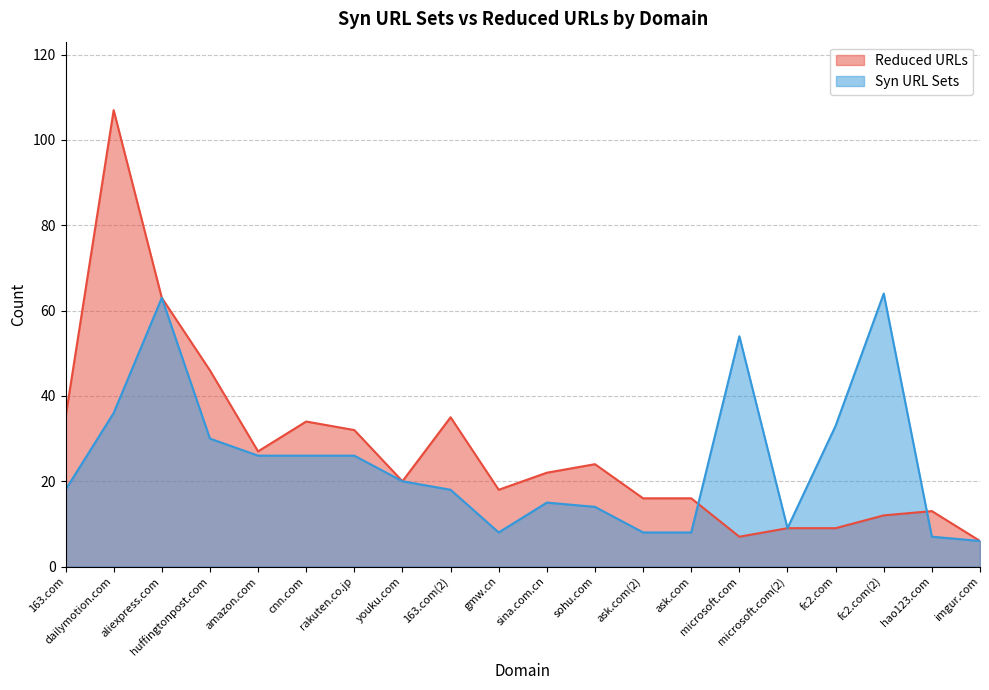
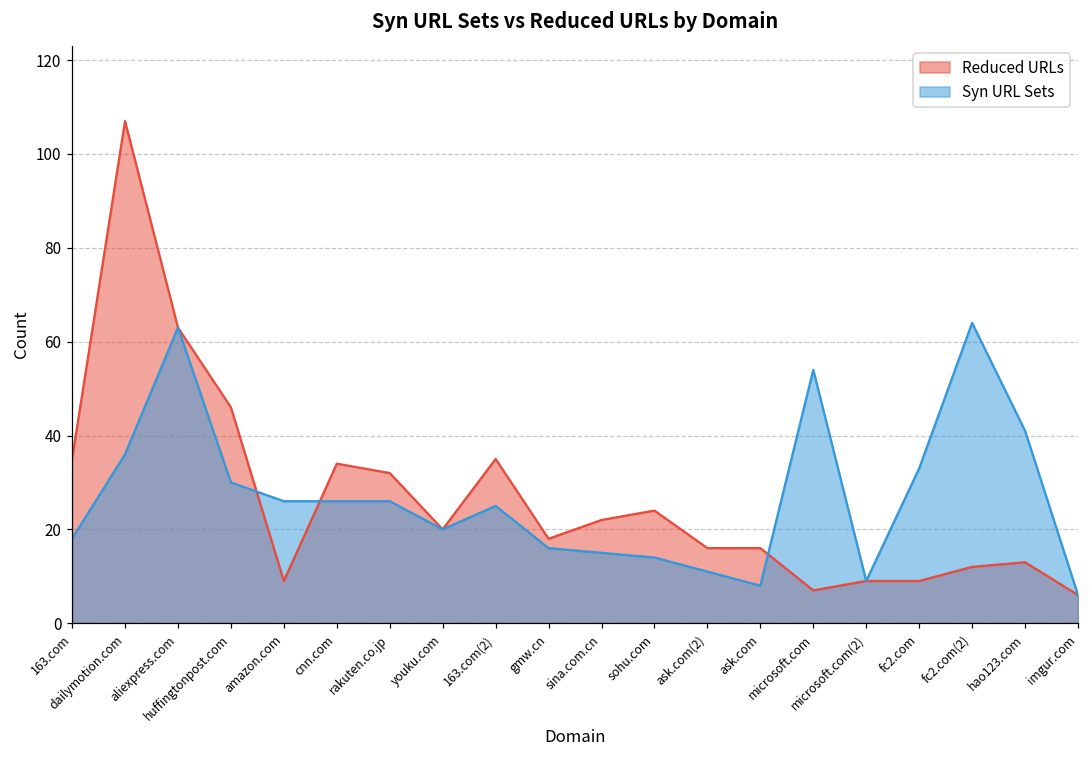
  {
    "Reduced URLs": {
      "163.com": 35,
      "dailymotion.com": 107,
      "huffingtonpost.com": 46,
-     "amazon.com": 27,
+     "amazon.com": 9,
      "cnn.com": 34,
      "rakuten.co.jp": 32,
      "163.com(2)": 35,
      "gmw.cn": 18,
      "sina.com.cn": 22,
      "sohu.com": 24,
      "ask.com(2)": 16,
      "ask.com": 16,
      "microsoft.com": 7,
      "fc2.com": 9,
      "fc2.com(2)": 12,
      "hao123.com": 13
    },
    "Syn URL Sets": {
      "163.com": 18,
      "dailymotion.com": 36,
      "huffingtonpost.com": 30,
      "amazon.com": 26,
      "cnn.com": 26,
      "rakuten.co.jp": 26,
-     "163.com(2)": 18,
-     "gmw.cn": 8,
+     "163.com(2)": 25,
+     "gmw.cn": 16,
      "sina.com.cn": 15,
      "sohu.com": 14,
-     "ask.com(2)": 8,
+     "ask.com(2)": 11,
      "ask.com": 8,
      "microsoft.com": 54,
      "fc2.com": 33,
      "fc2.com(2)": 64,
-     "hao123.com": 7
+     "hao123.com": 41
    }
  }
